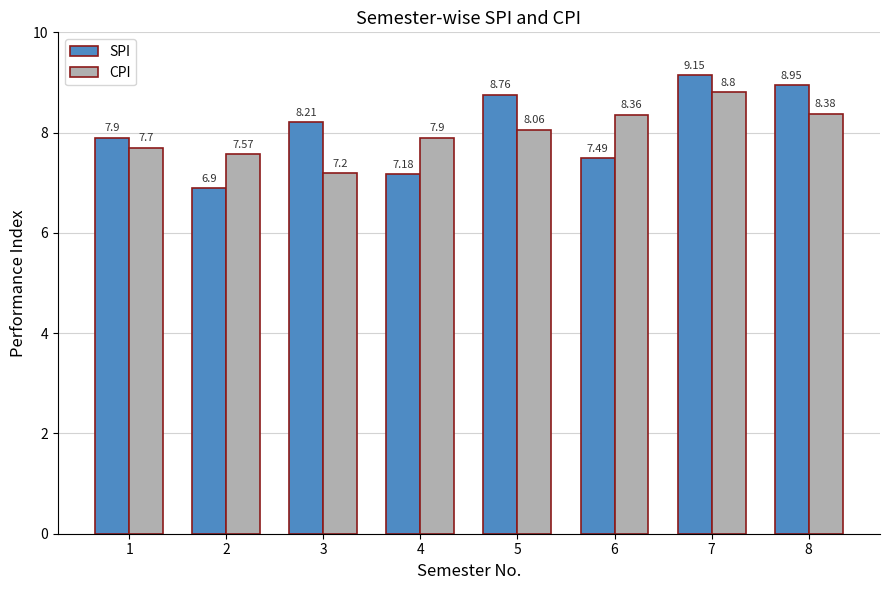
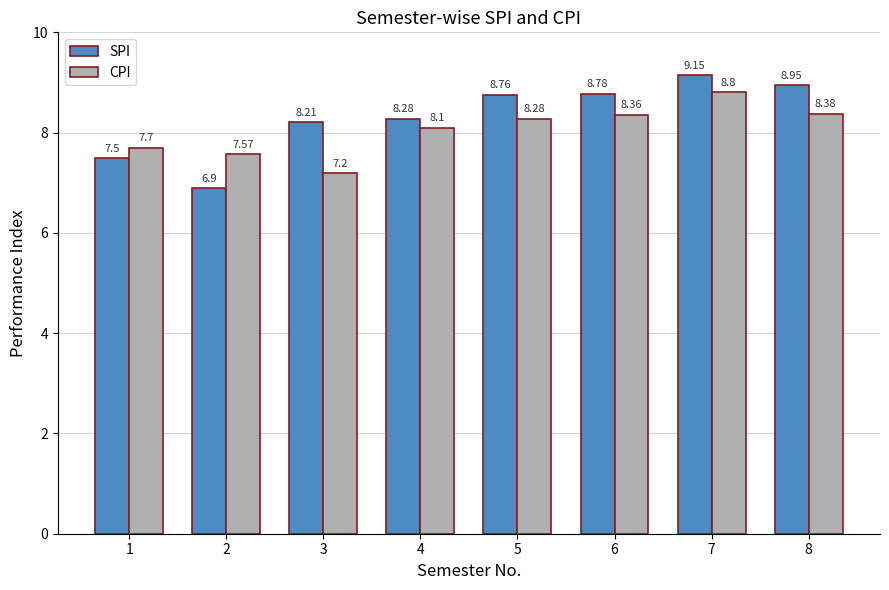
  {
    "SPI": {
-     "1": 7.9,
+     "1": 7.5,
      "2": 6.9,
      "3": 8.21,
-     "4": 7.18,
+     "4": 8.28,
      "5": 8.76,
-     "6": 7.49,
+     "6": 8.78,
      "7": 9.15,
      "8": 8.95
    },
    "CPI": {
      "1": 7.7,
      "2": 7.57,
      "3": 7.2,
-     "4": 7.9,
-     "5": 8.06,
+     "4": 8.1,
+     "5": 8.28,
      "6": 8.36,
      "7": 8.8,
      "8": 8.38
    }
  }
